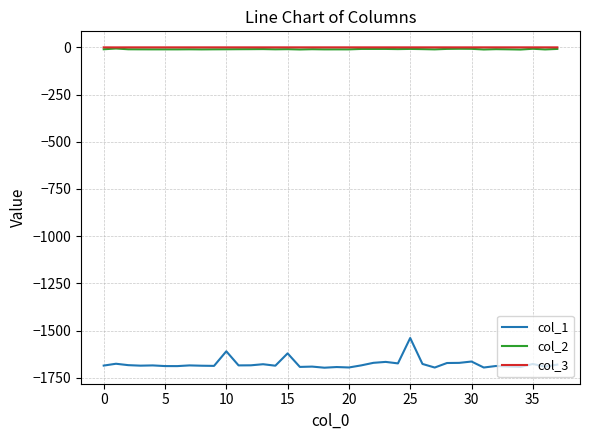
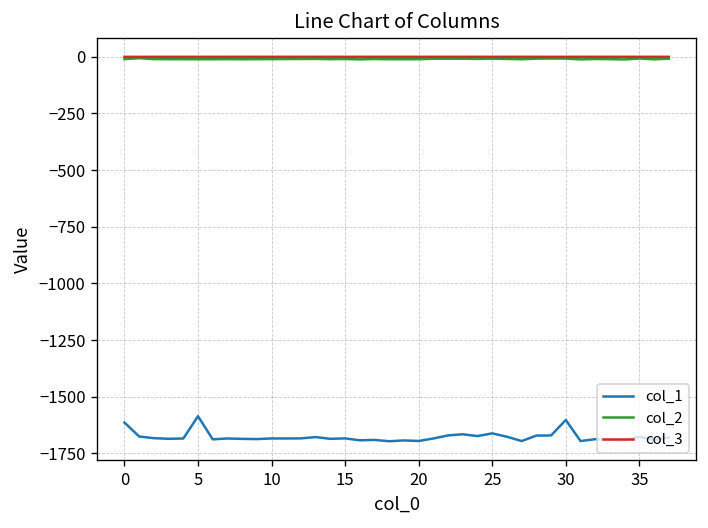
  {
    "col_1": {
-     "0": -1690,
-     "5": -1690,
-     "10": -1610,
-     "15": -1620,
+     "0": -1610,
+     "5": -1590,
+     "10": -1680,
+     "15": -1680,
      "20": -1700,
-     "25": -1540,
-     "30": -1660
+     "25": -1660,
+     "30": -1600
    }
  }
